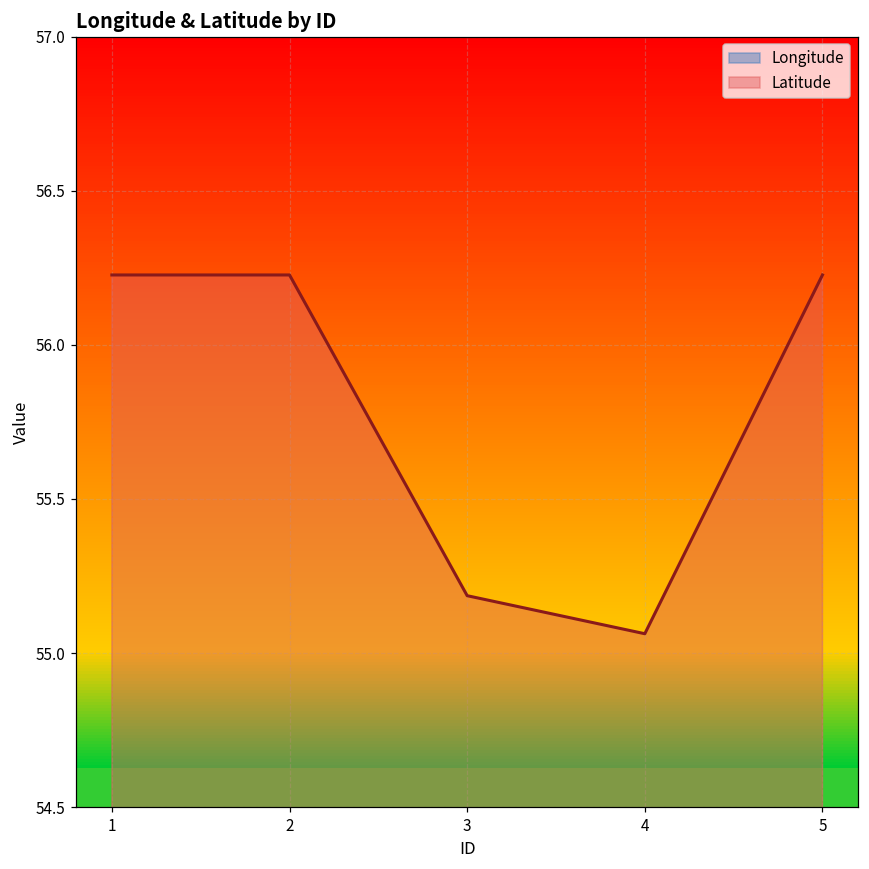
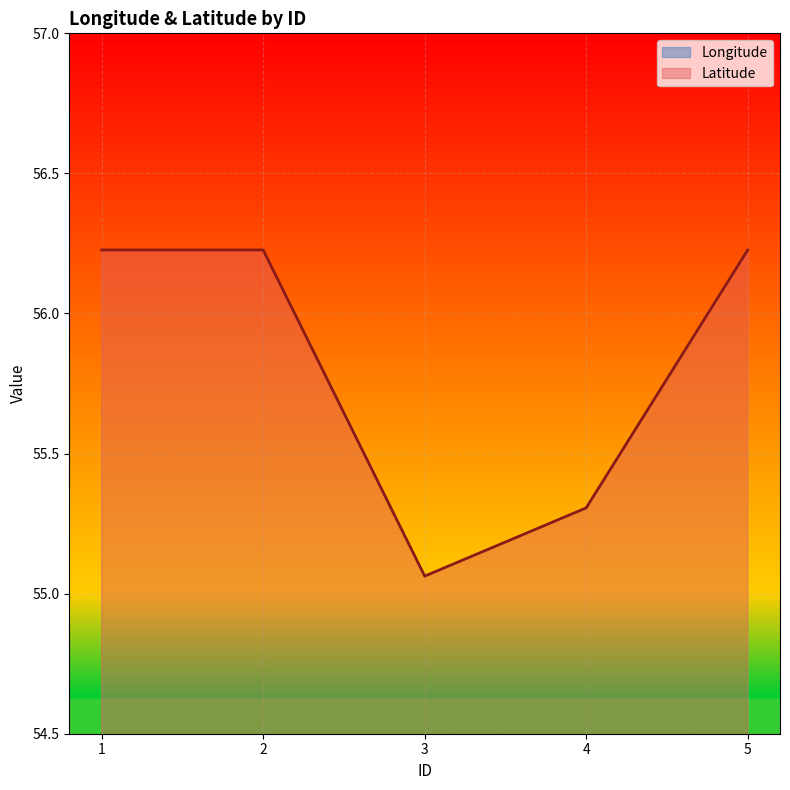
  {
    "Latitude": {
      "1": 56.23,
      "2": 56.23,
-     "3": 55.19,
-     "4": 55.06,
+     "3": 55.06,
+     "4": 55.31,
      "5": 56.23
    }
  }
